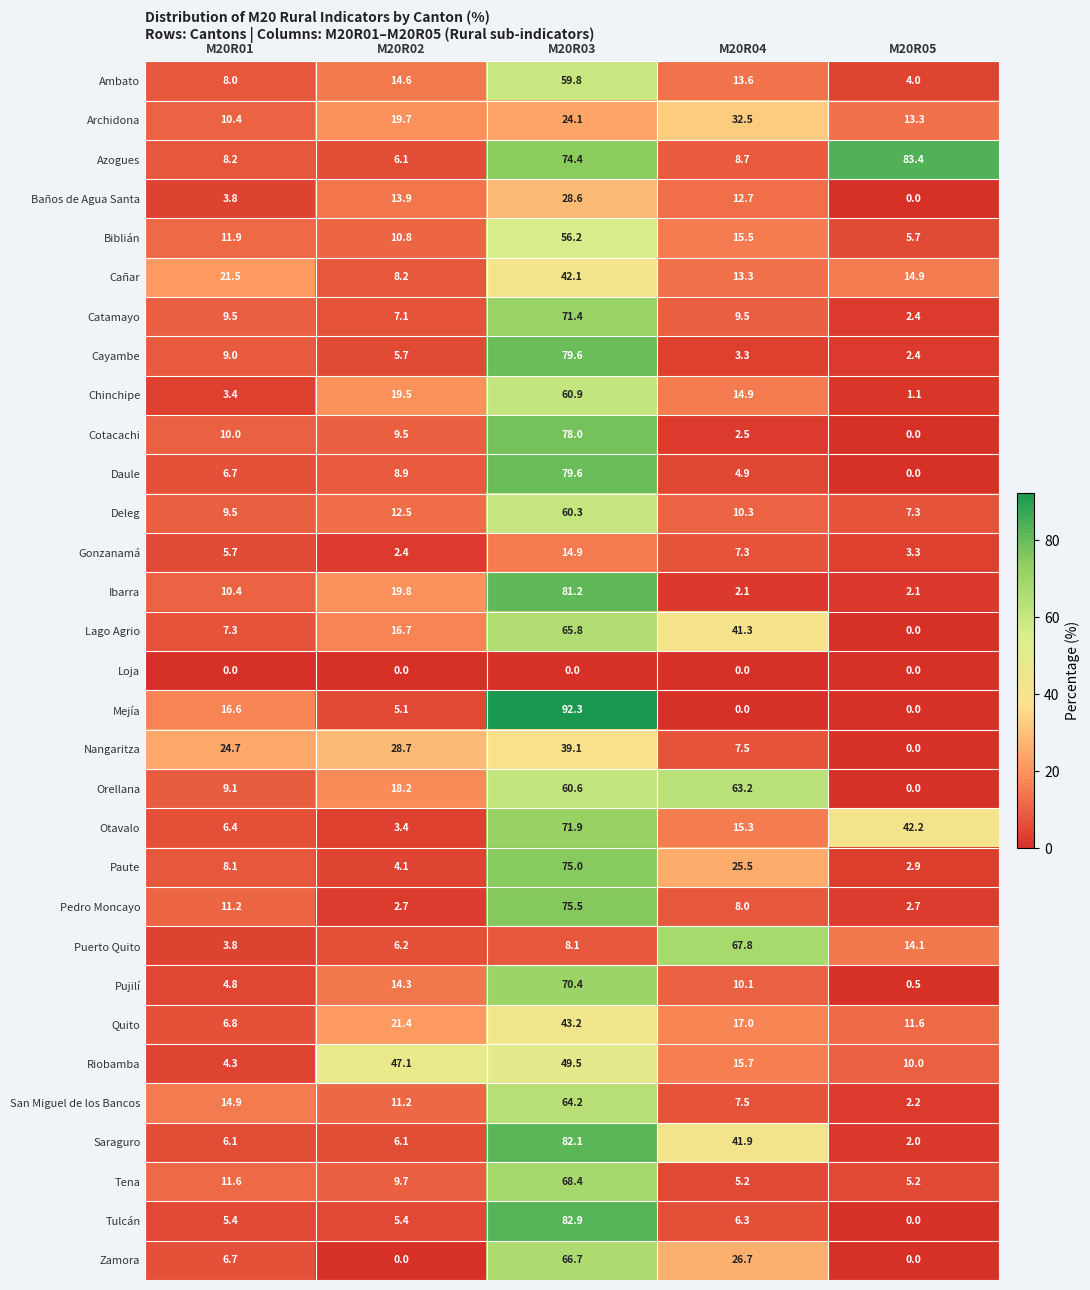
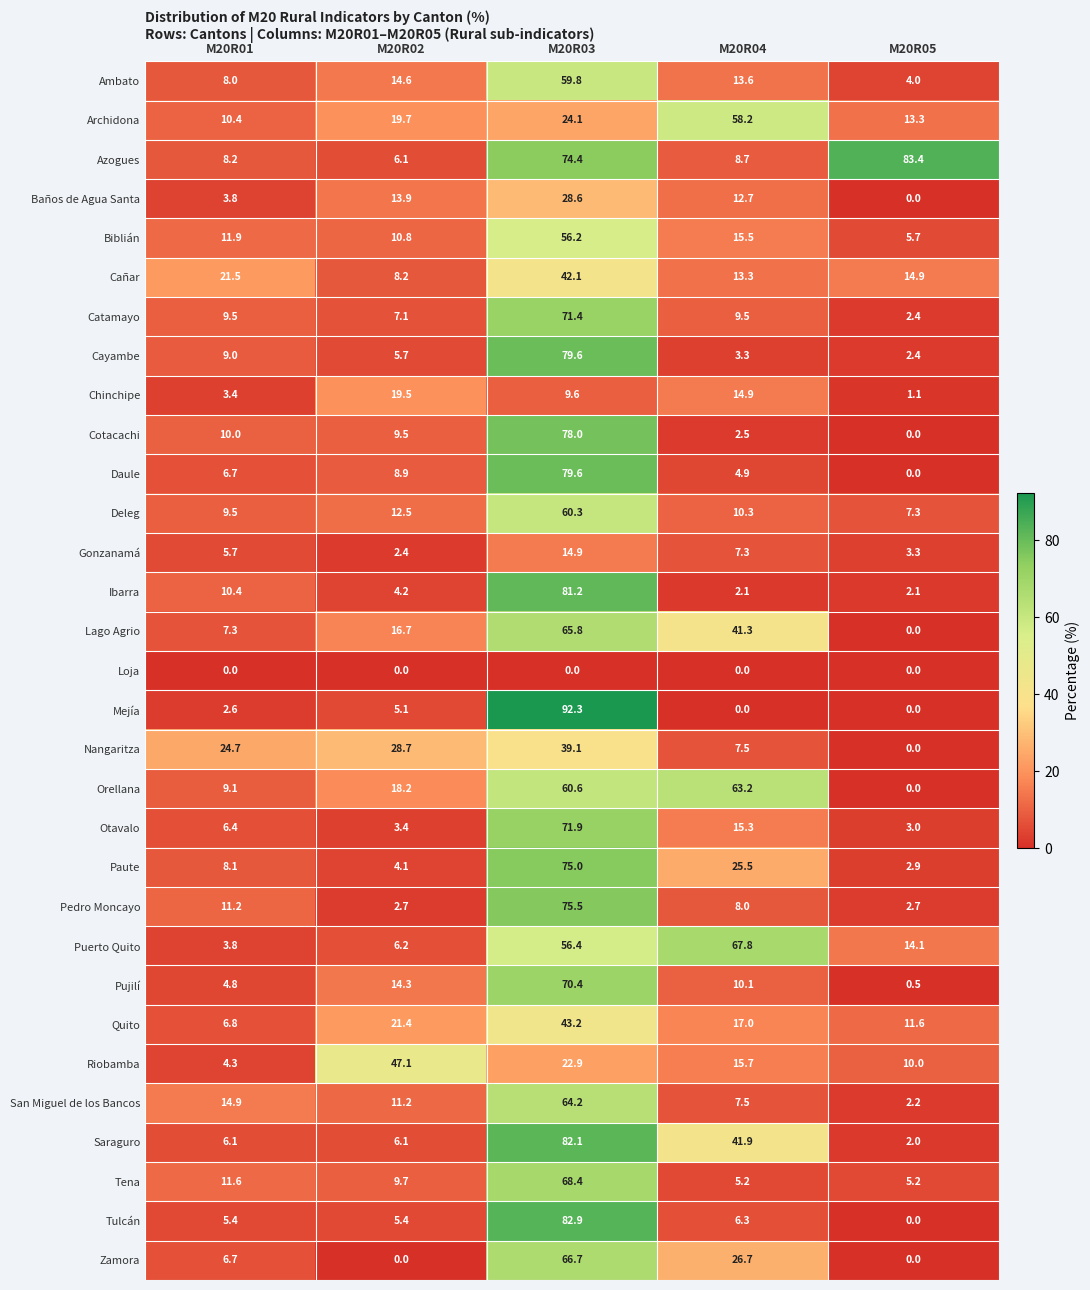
  {
    "Ambato": {
      "M20R01": 8.0,
      "M20R02": 14.6,
      "M20R03": 59.8,
      "M20R04": 13.6,
      "M20R05": 4.0
    },
    "Archidona": {
      "M20R01": 10.4,
      "M20R02": 19.7,
      "M20R03": 24.1,
-     "M20R04": 32.5,
+     "M20R04": 58.2,
      "M20R05": 13.3
    },
    "Azogues": {
      "M20R01": 8.2,
      "M20R02": 6.1,
      "M20R03": 74.4,
      "M20R04": 8.7,
      "M20R05": 83.4
    },
    "Baños de Agua Santa": {
      "M20R01": 3.8,
      "M20R02": 13.9,
      "M20R03": 28.6,
      "M20R04": 12.7,
      "M20R05": 0.0
    },
    "Biblián": {
      "M20R01": 11.9,
      "M20R02": 10.8,
      "M20R03": 56.2,
      "M20R04": 15.5,
      "M20R05": 5.7
    },
    "Cañar": {
      "M20R01": 21.5,
      "M20R02": 8.2,
      "M20R03": 42.1,
      "M20R04": 13.3,
      "M20R05": 14.9
    },
    "Catamayo": {
      "M20R01": 9.5,
      "M20R02": 7.1,
      "M20R03": 71.4,
      "M20R04": 9.5,
      "M20R05": 2.4
    },
    "Cayambe": {
      "M20R01": 9.0,
      "M20R02": 5.7,
      "M20R03": 79.6,
      "M20R04": 3.3,
      "M20R05": 2.4
    },
    "Chinchipe": {
      "M20R01": 3.4,
      "M20R02": 19.5,
-     "M20R03": 60.9,
+     "M20R03": 9.6,
      "M20R04": 14.9,
      "M20R05": 1.1
    },
    "Cotacachi": {
      "M20R01": 10.0,
      "M20R02": 9.5,
      "M20R03": 78.0,
      "M20R04": 2.5,
      "M20R05": 0.0
    },
    "Daule": {
      "M20R01": 6.7,
      "M20R02": 8.9,
      "M20R03": 79.6,
      "M20R04": 4.9,
      "M20R05": 0.0
    },
    "Deleg": {
      "M20R01": 9.5,
      "M20R02": 12.5,
      "M20R03": 60.3,
      "M20R04": 10.3,
      "M20R05": 7.3
    },
    "Gonzanamá": {
      "M20R01": 5.7,
      "M20R02": 2.4,
      "M20R03": 14.9,
      "M20R04": 7.3,
      "M20R05": 3.3
    },
    "Ibarra": {
      "M20R01": 10.4,
-     "M20R02": 19.8,
+     "M20R02": 4.2,
      "M20R03": 81.2,
      "M20R04": 2.1,
      "M20R05": 2.1
    },
    "Lago Agrio": {
      "M20R01": 7.3,
      "M20R02": 16.7,
      "M20R03": 65.8,
      "M20R04": 41.3,
      "M20R05": 0.0
    },
    "Loja": {
      "M20R01": 0.0,
      "M20R02": 0.0,
      "M20R03": 0.0,
      "M20R04": 0.0,
      "M20R05": 0.0
    },
    "Mejía": {
-     "M20R01": 16.6,
+     "M20R01": 2.6,
      "M20R02": 5.1,
      "M20R03": 92.3,
      "M20R04": 0.0,
      "M20R05": 0.0
    },
    "Nangaritza": {
      "M20R01": 24.7,
      "M20R02": 28.7,
      "M20R03": 39.1,
      "M20R04": 7.5,
      "M20R05": 0.0
    },
    "Orellana": {
      "M20R01": 9.1,
      "M20R02": 18.2,
      "M20R03": 60.6,
      "M20R04": 63.2,
      "M20R05": 0.0
    },
    "Otavalo": {
      "M20R01": 6.4,
      "M20R02": 3.4,
      "M20R03": 71.9,
      "M20R04": 15.3,
-     "M20R05": 42.2
+     "M20R05": 3.0
    },
    "Paute": {
      "M20R01": 8.1,
      "M20R02": 4.1,
      "M20R03": 75.0,
      "M20R04": 25.5,
      "M20R05": 2.9
    },
    "Pedro Moncayo": {
      "M20R01": 11.2,
      "M20R02": 2.7,
      "M20R03": 75.5,
      "M20R04": 8.0,
      "M20R05": 2.7
    },
    "Puerto Quito": {
      "M20R01": 3.8,
      "M20R02": 6.2,
-     "M20R03": 8.1,
+     "M20R03": 56.4,
      "M20R04": 67.8,
      "M20R05": 14.1
    },
    "Pujilí": {
      "M20R01": 4.8,
      "M20R02": 14.3,
      "M20R03": 70.4,
      "M20R04": 10.1,
      "M20R05": 0.5
    },
    "Quito": {
      "M20R01": 6.8,
      "M20R02": 21.4,
      "M20R03": 43.2,
      "M20R04": 17.0,
      "M20R05": 11.6
    },
    "Riobamba": {
      "M20R01": 4.3,
      "M20R02": 47.1,
-     "M20R03": 49.5,
+     "M20R03": 22.9,
      "M20R04": 15.7,
      "M20R05": 10.0
    },
    "San Miguel de los Bancos": {
      "M20R01": 14.9,
      "M20R02": 11.2,
      "M20R03": 64.2,
      "M20R04": 7.5,
      "M20R05": 2.2
    },
    "Saraguro": {
      "M20R01": 6.1,
      "M20R02": 6.1,
      "M20R03": 82.1,
      "M20R04": 41.9,
      "M20R05": 2.0
    },
    "Tena": {
      "M20R01": 11.6,
      "M20R02": 9.7,
      "M20R03": 68.4,
      "M20R04": 5.2,
      "M20R05": 5.2
    },
    "Tulcán": {
      "M20R01": 5.4,
      "M20R02": 5.4,
      "M20R03": 82.9,
      "M20R04": 6.3,
      "M20R05": 0.0
    },
    "Zamora": {
      "M20R01": 6.7,
      "M20R02": 0.0,
      "M20R03": 66.7,
      "M20R04": 26.7,
      "M20R05": 0.0
    }
  }
